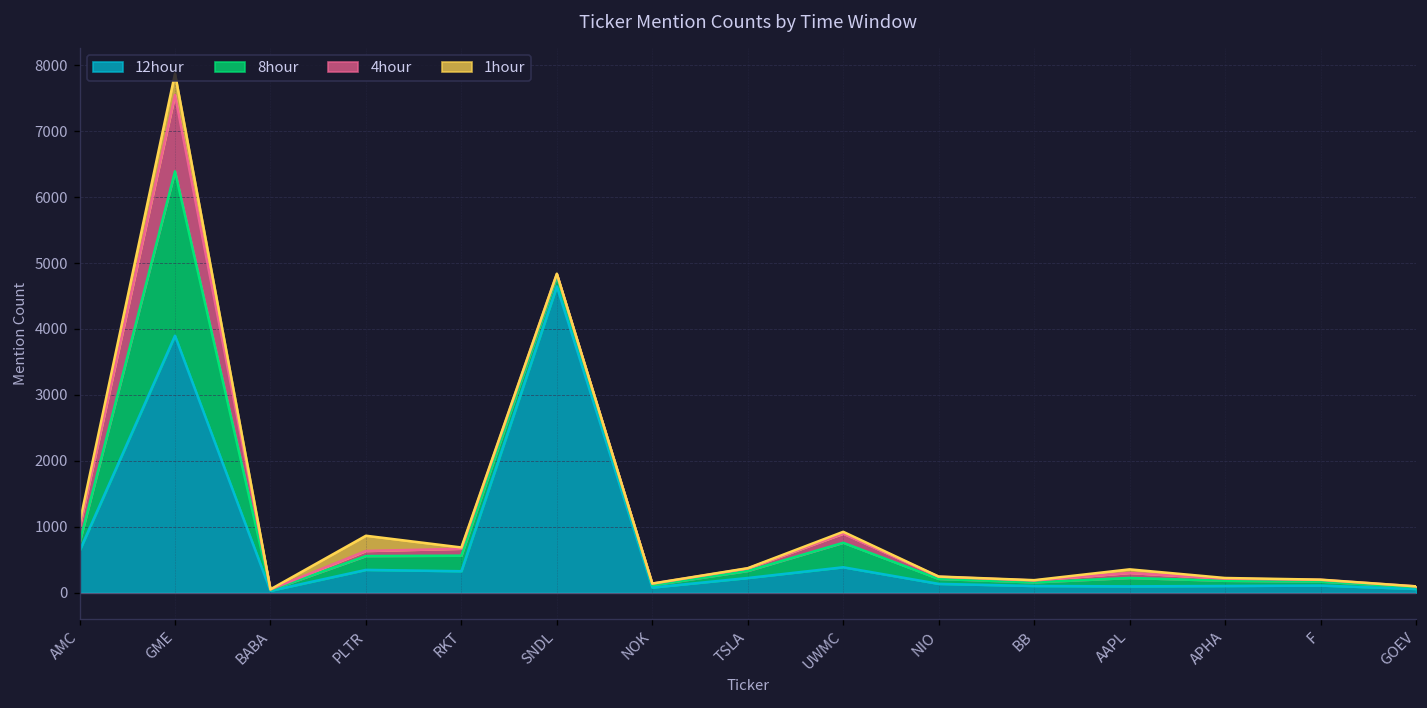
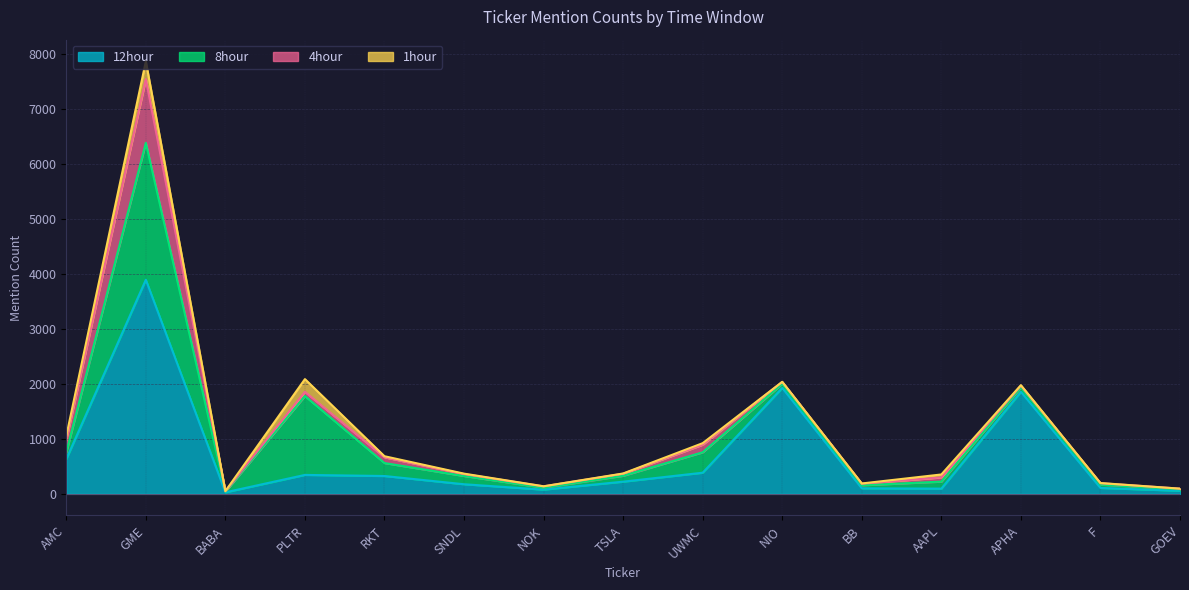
  {
    "12hour": {
      "AMC": 600,
      "GME": 3900,
      "PLTR": 300,
      "RKT": 300,
-     "SNDL": 4600,
+     "SNDL": 200,
      "TSLA": 200,
      "UWMC": 400,
-     "NIO": 100,
+     "NIO": 1900,
      "BB": 100,
      "AAPL": 100,
-     "APHA": 100,
+     "APHA": 1900,
      "F": 100
    },
    "8hour": {
      "AMC": 100,
      "GME": 2500,
-     "PLTR": 200,
+     "PLTR": 1400,
      "RKT": 200,
      "UWMC": 400,
      "AAPL": 100
    },
    "4hour": {
      "AMC": 200,
      "GME": 1200,
      "PLTR": 100,
      "AAPL": 100
    },
    "1hour": {
      "AMC": 100,
      "PLTR": 200,
      "AAPL": 100
    }
  }
